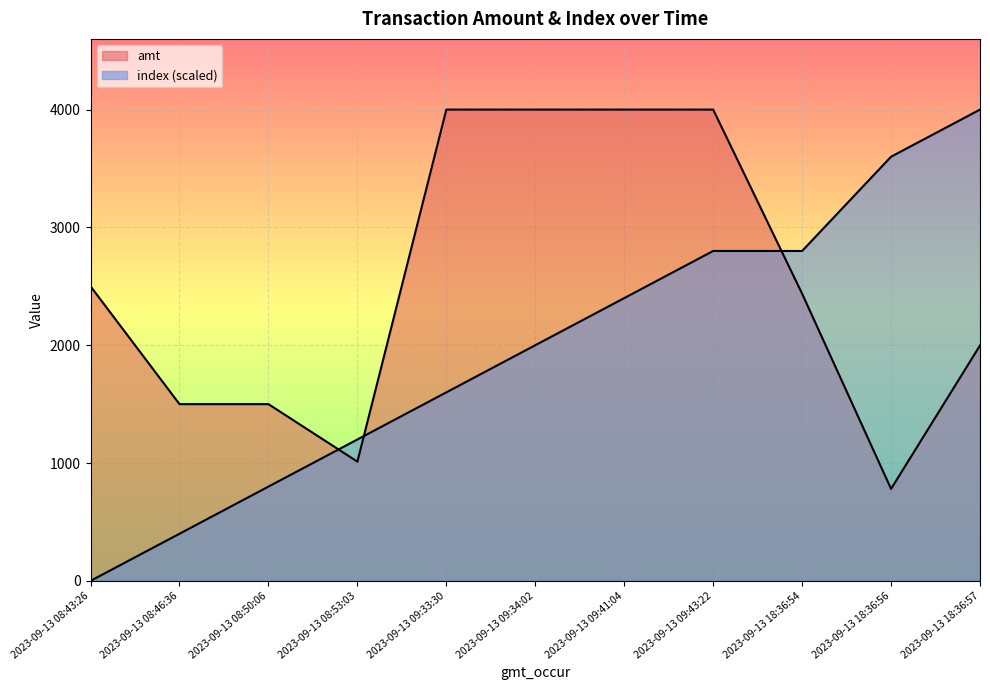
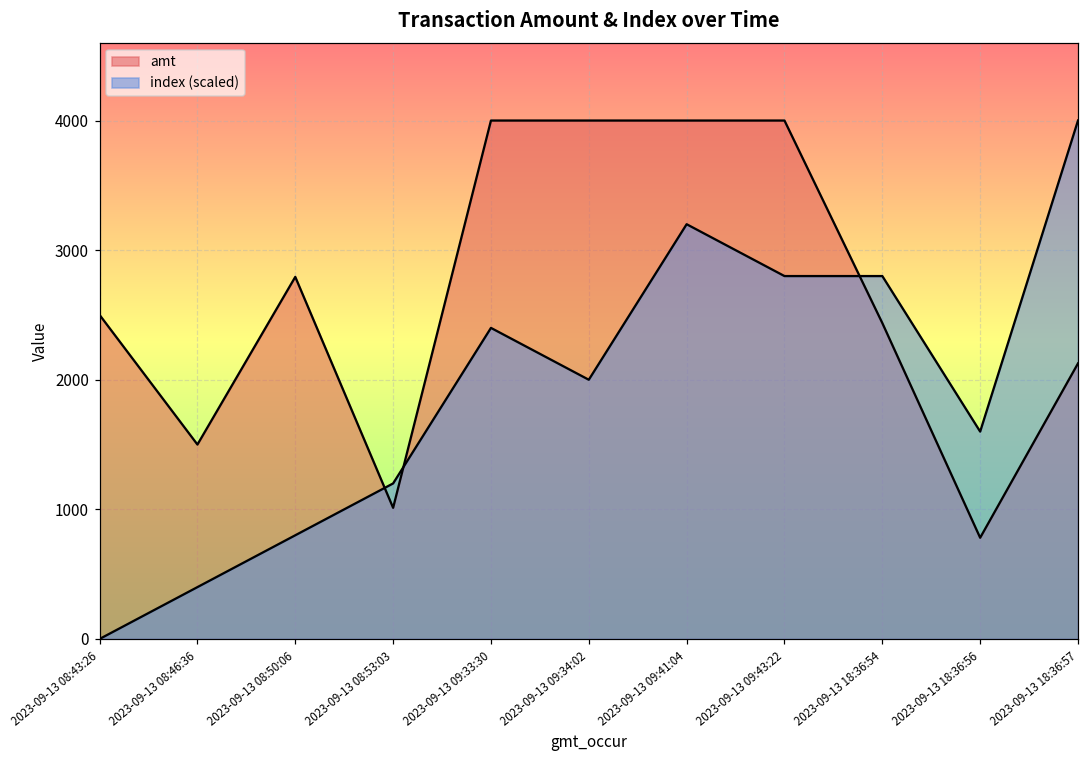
  {
    "amt": {
      "2023-09-13 08:43:26": 2500,
      "2023-09-13 08:46:36": 1500,
-     "2023-09-13 08:50:06": 1500,
+     "2023-09-13 08:50:06": 2790,
      "2023-09-13 08:53:03": 1010,
      "2023-09-13 09:33:30": 4000,
      "2023-09-13 09:34:02": 4000,
      "2023-09-13 09:41:04": 4000,
      "2023-09-13 09:43:22": 4000,
      "2023-09-13 18:36:54": 2440,
      "2023-09-13 18:36:56": 780,
-     "2023-09-13 18:36:57": 2000
+     "2023-09-13 18:36:57": 2130
    },
    "index (scaled)": {
      "2023-09-13 08:43:26": 0,
      "2023-09-13 08:46:36": 400,
      "2023-09-13 08:50:06": 800,
      "2023-09-13 08:53:03": 1200,
-     "2023-09-13 09:33:30": 1600,
+     "2023-09-13 09:33:30": 2400,
      "2023-09-13 09:34:02": 2000,
-     "2023-09-13 09:41:04": 2400,
+     "2023-09-13 09:41:04": 3200,
      "2023-09-13 09:43:22": 2800,
      "2023-09-13 18:36:54": 2800,
-     "2023-09-13 18:36:56": 3600,
+     "2023-09-13 18:36:56": 1600,
      "2023-09-13 18:36:57": 4000
    }
  }
